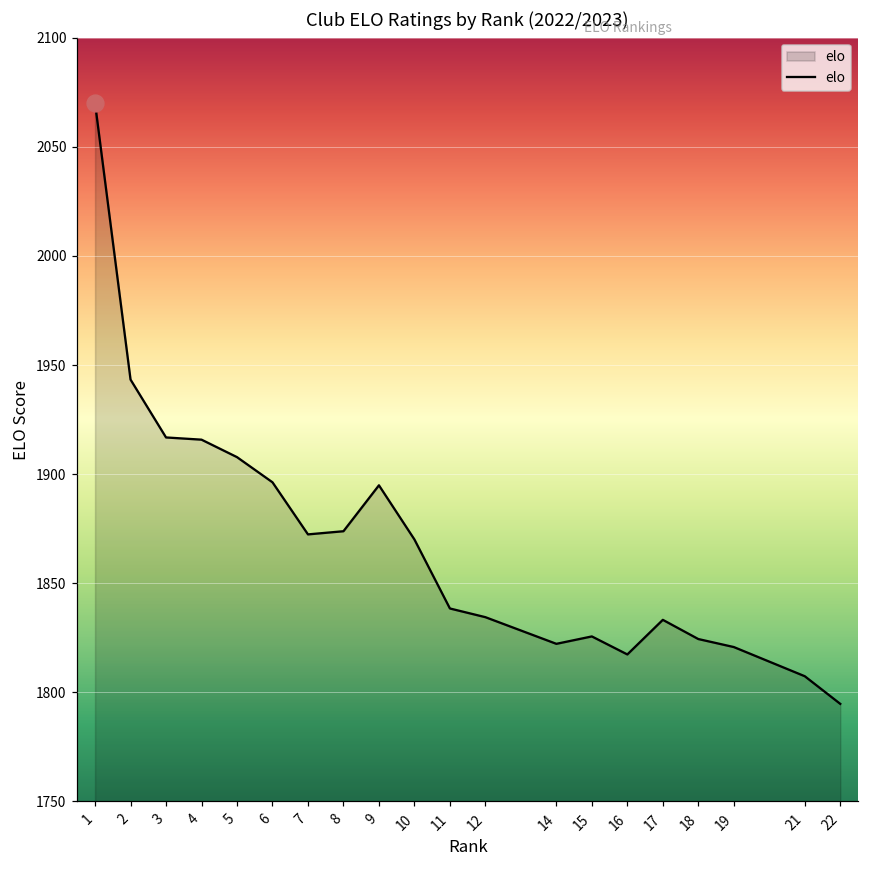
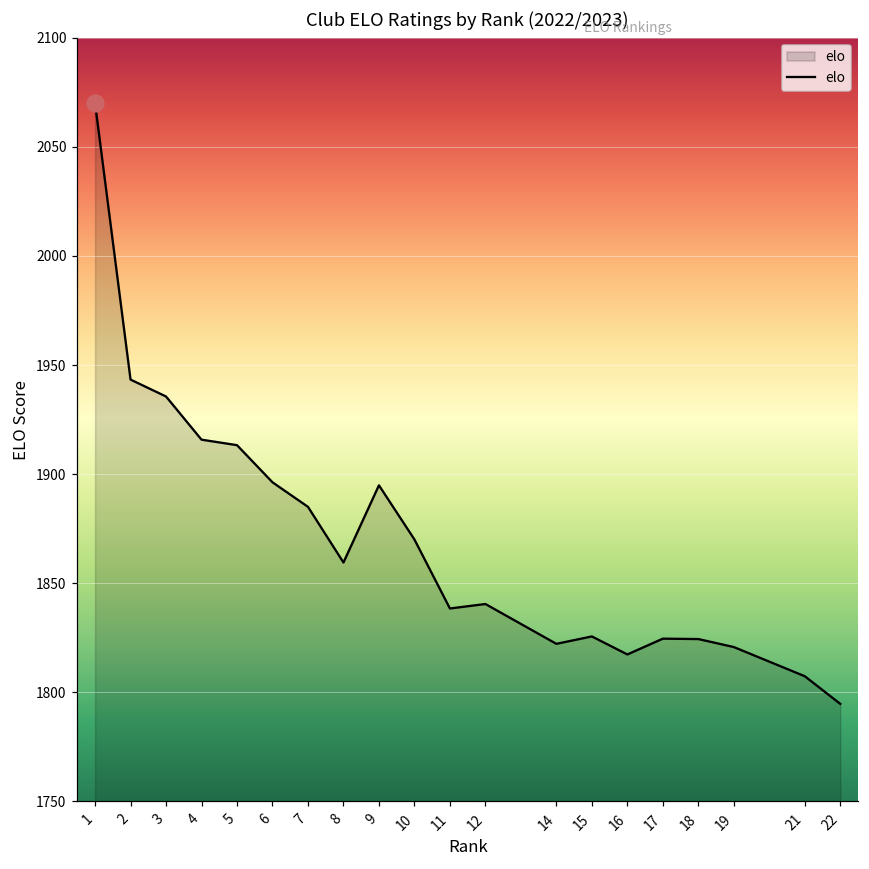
  {
    "elo": {
      "2": 1943,
-     "3": 1917,
+     "3": 1936,
      "4": 1916,
-     "5": 1908,
+     "5": 1913,
      "6": 1896,
-     "7": 1872,
-     "8": 1874,
+     "7": 1885,
+     "8": 1860,
      "9": 1895,
      "10": 1870,
      "11": 1838,
-     "12": 1834,
+     "12": 1841,
      "14": 1822,
      "15": 1826,
      "16": 1817,
-     "17": 1833,
+     "17": 1825,
      "18": 1824,
      "19": 1821,
      "21": 1807,
      "22": 1795
    }
  }
